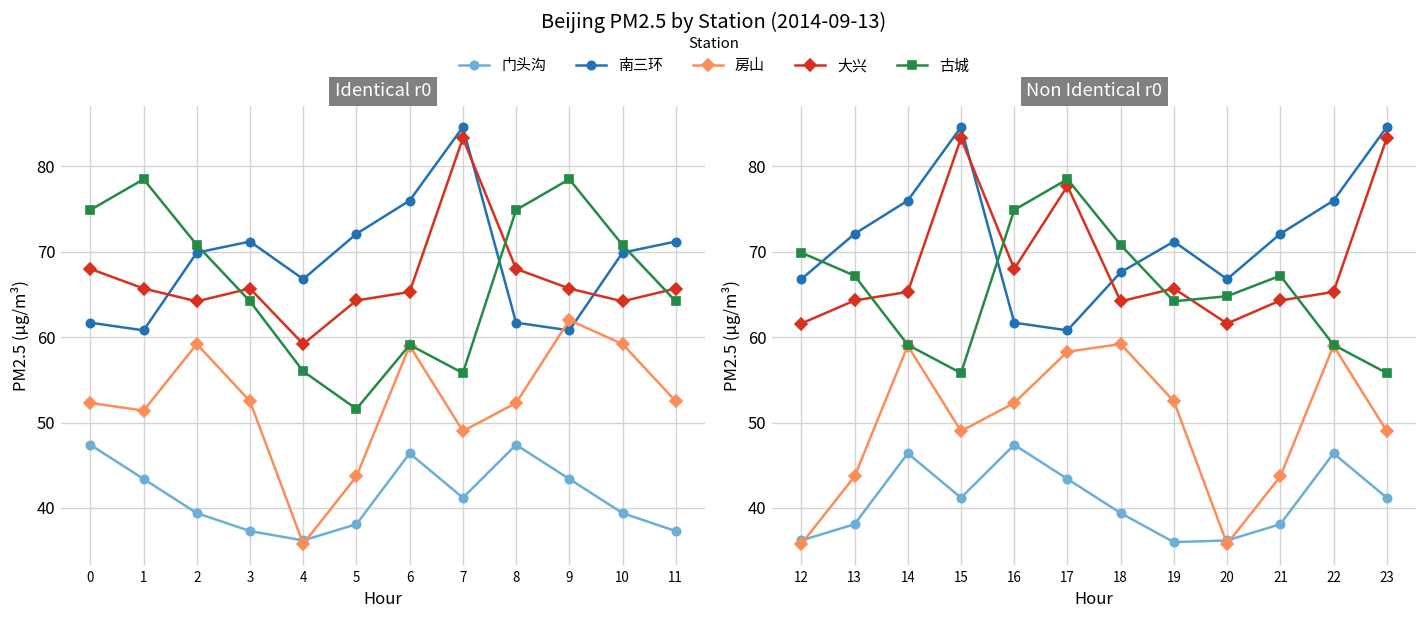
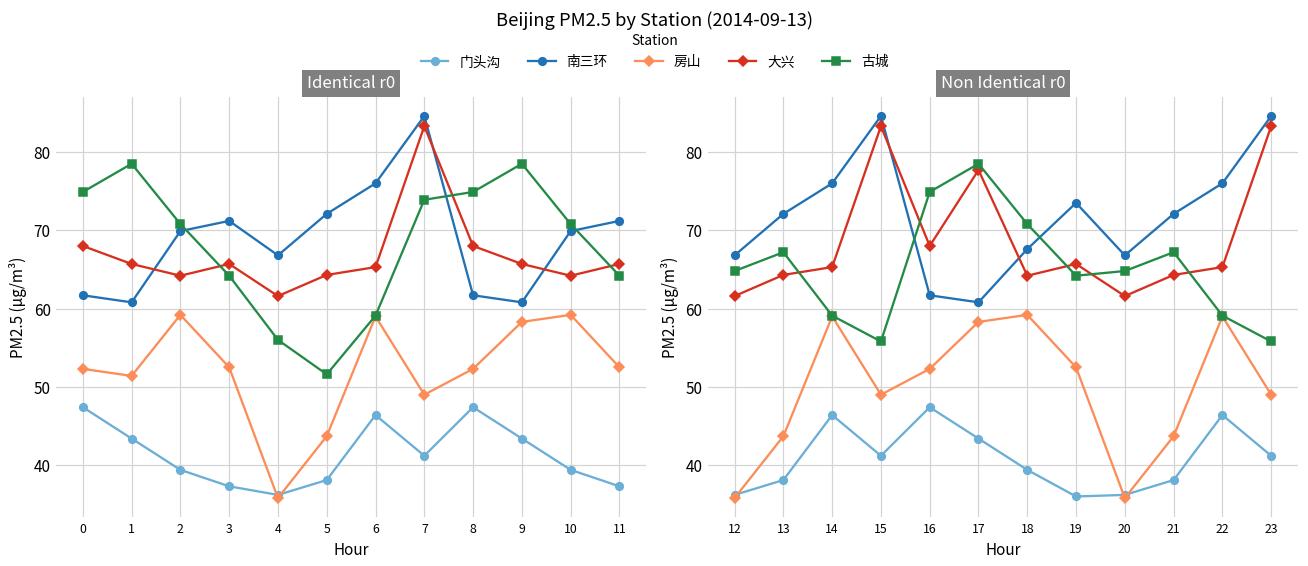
  {
    "Identical r0": {
      "门头沟": {
        "0": 47,
        "1": 43,
        "2": 39,
        "3": 37,
        "4": 36,
        "5": 38,
        "6": 46,
        "7": 41,
        "8": 47,
        "9": 43,
        "10": 39,
        "11": 37
      },
      "南三环": {
        "0": 62,
        "1": 61,
        "2": 70,
        "3": 71,
        "4": 67,
        "5": 72,
        "6": 76,
        "7": 85,
        "8": 62,
        "9": 61,
        "10": 70,
        "11": 71
      },
      "房山": {
        "0": 52,
        "1": 51,
        "2": 59,
        "3": 53,
        "4": 36,
        "5": 44,
        "7": 49,
        "8": 52,
-       "9": 62,
+       "9": 58,
        "10": 59,
        "11": 53
      },
      "大兴": {
        "0": 68,
        "1": 66,
        "2": 64,
        "3": 66,
-       "4": 59,
+       "4": 62,
        "5": 64,
        "6": 65,
        "7": 83,
        "8": 68,
        "9": 66,
        "10": 64,
        "11": 66
      },
      "古城": {
        "0": 75,
        "1": 79,
        "2": 71,
        "3": 64,
        "4": 56,
        "5": 52,
-       "7": 56,
+       "7": 74,
        "8": 75,
        "9": 79,
        "10": 71,
        "11": 64
      }
    },
    "Non Identical r0": {
      "门头沟": {
        "12": 36,
        "13": 38,
        "14": 46,
        "15": 41,
        "16": 47,
        "17": 43,
        "18": 39,
        "19": 36,
        "20": 36,
        "21": 38,
        "22": 46,
        "23": 41
      },
      "南三环": {
        "12": 67,
        "13": 72,
        "14": 76,
        "15": 85,
        "16": 62,
        "17": 61,
        "18": 68,
-       "19": 71,
+       "19": 74,
        "20": 67,
        "21": 72,
        "22": 76,
        "23": 85
      },
      "房山": {
        "12": 36,
        "13": 44,
        "15": 49,
        "16": 52,
        "17": 58,
        "18": 59,
        "19": 53,
        "20": 36,
        "21": 44,
        "23": 49
      },
      "大兴": {
        "12": 62,
        "13": 64,
        "14": 65,
        "15": 83,
        "16": 68,
        "17": 78,
        "18": 64,
        "19": 66,
        "20": 62,
        "21": 64,
        "22": 65,
        "23": 83
      },
      "古城": {
-       "12": 70,
+       "12": 65,
        "13": 67,
        "15": 56,
        "16": 75,
        "17": 79,
        "18": 71,
        "19": 64,
        "20": 65,
        "21": 67,
        "23": 56
      }
    }
  }
